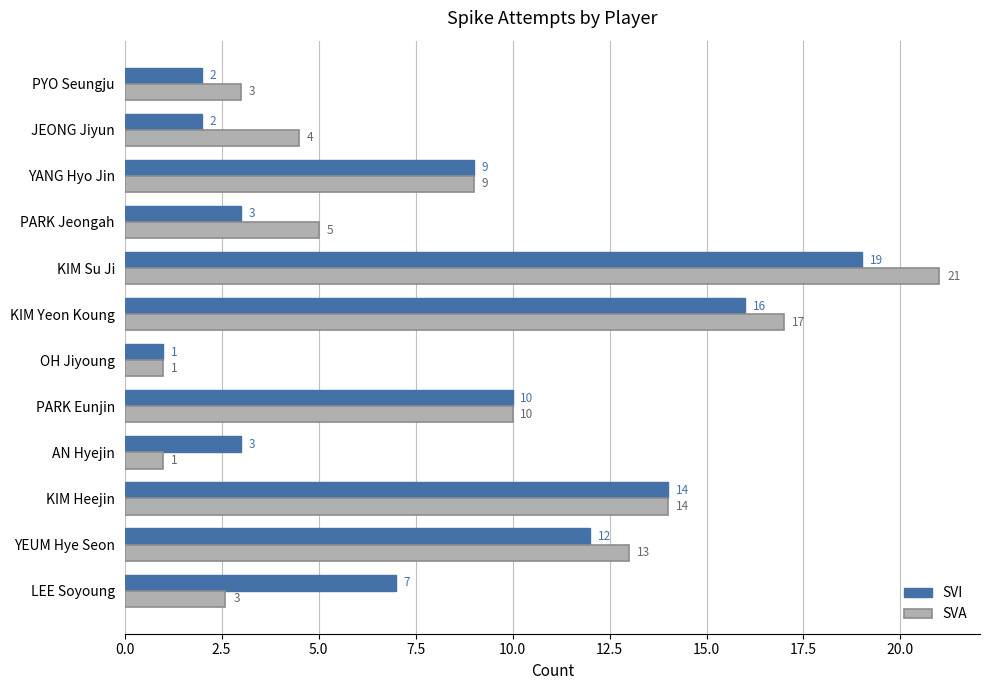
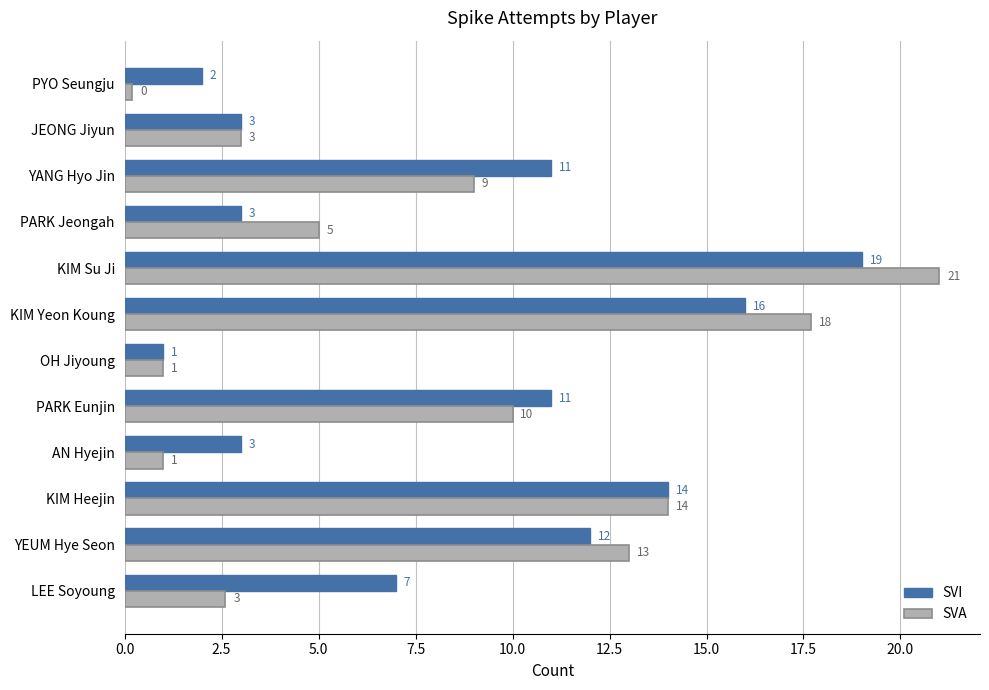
  {
    "SVI": {
      "PYO Seungju": 2,
-     "JEONG Jiyun": 2,
-     "YANG Hyo Jin": 9,
+     "JEONG Jiyun": 3,
+     "YANG Hyo Jin": 11,
      "PARK Jeongah": 3,
      "KIM Su Ji": 19,
      "KIM Yeon Koung": 16,
      "OH Jiyoung": 1,
-     "PARK Eunjin": 10,
+     "PARK Eunjin": 11,
      "AN Hyejin": 3,
      "KIM Heejin": 14,
      "YEUM Hye Seon": 12,
      "LEE Soyoung": 7
    },
    "SVA": {
-     "PYO Seungju": 3,
-     "JEONG Jiyun": 4,
+     "PYO Seungju": 0,
+     "JEONG Jiyun": 3,
      "YANG Hyo Jin": 9,
      "PARK Jeongah": 5,
      "KIM Su Ji": 21,
-     "KIM Yeon Koung": 17,
+     "KIM Yeon Koung": 18,
      "OH Jiyoung": 1,
      "PARK Eunjin": 10,
      "AN Hyejin": 1,
      "KIM Heejin": 14,
      "YEUM Hye Seon": 13,
      "LEE Soyoung": 3
    }
  }
